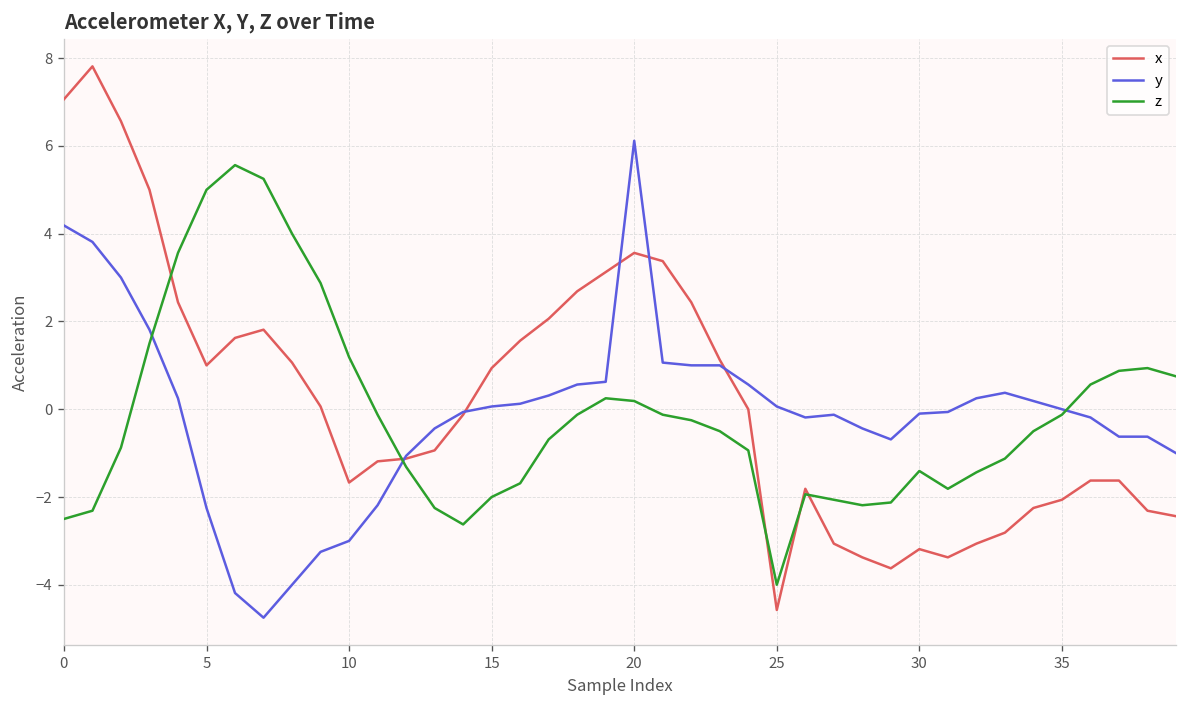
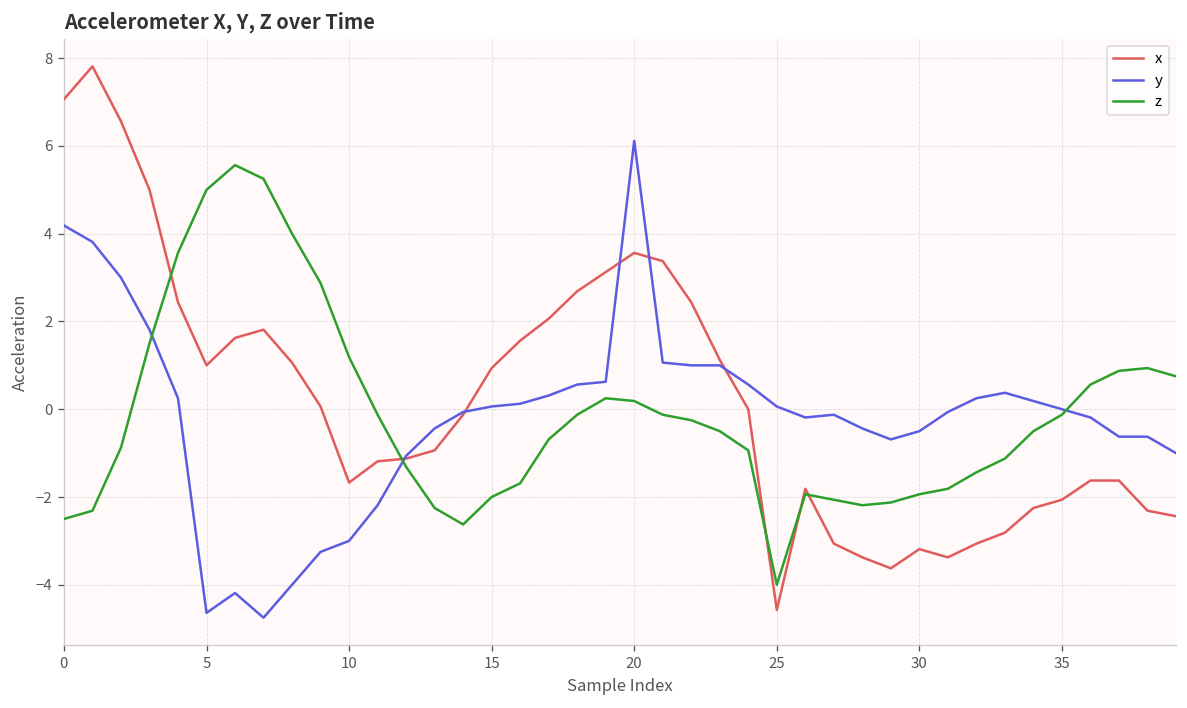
  {
    "x": {
      "0": 7.1,
      "5": 1.0,
      "10": -1.7,
      "15": 0.9,
      "20": 3.6,
      "25": -4.6,
      "30": -3.2,
      "35": -2.1
    },
    "y": {
      "0": 4.2,
-     "5": -2.3,
+     "5": -4.6,
      "10": -3.0,
      "15": 0.1,
      "20": 6.1,
      "25": 0.1,
-     "30": -0.1,
+     "30": -0.5,
      "35": 0.0
    },
    "z": {
      "0": -2.5,
      "5": 5.0,
      "10": 1.2,
      "15": -2.0,
      "20": 0.2,
      "25": -4.0,
-     "30": -1.4,
+     "30": -1.9,
      "35": -0.1
    }
  }
